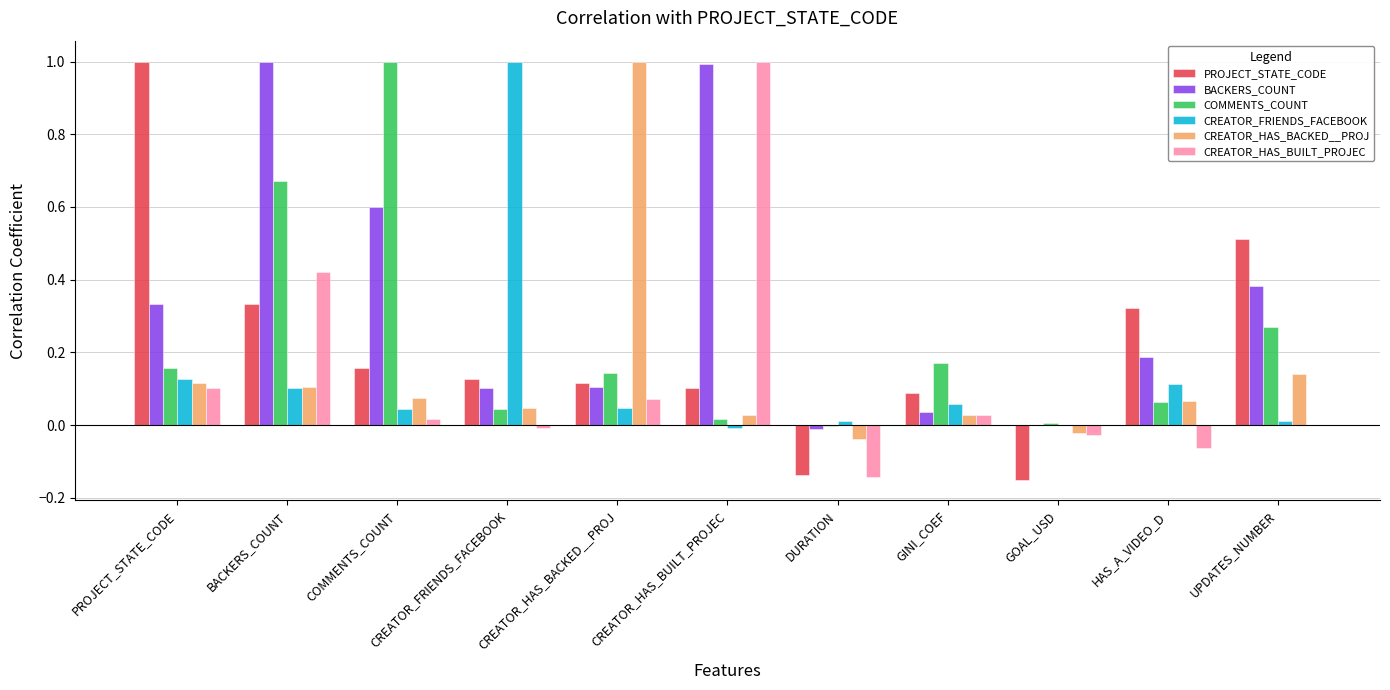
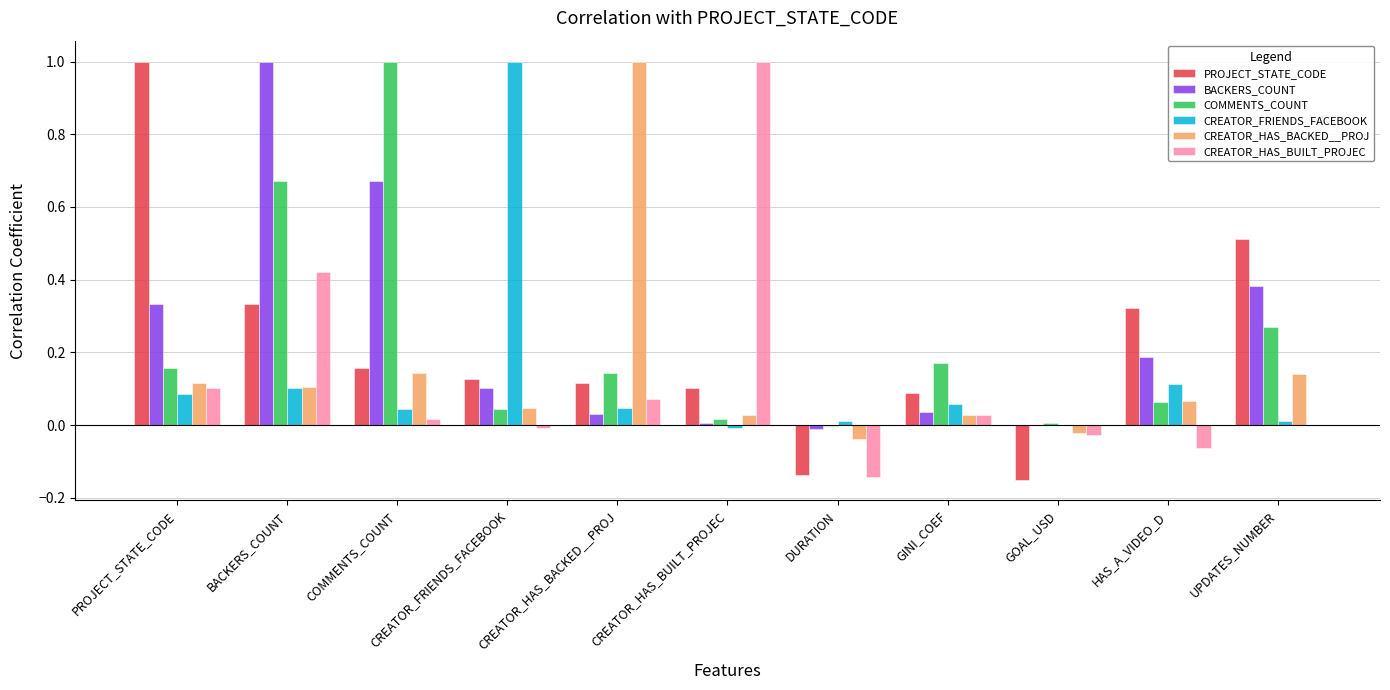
  {
    "PROJECT_STATE_CODE": {
      "PROJECT_STATE_CODE": 1.00,
      "BACKERS_COUNT": 0.33,
      "COMMENTS_COUNT": 0.16,
      "CREATOR_FRIENDS_FACEBOOK": 0.13,
      "CREATOR_HAS_BACKED__PROJ": 0.12,
      "CREATOR_HAS_BUILT_PROJEC": 0.10,
      "DURATION": -0.14,
      "GINI_COEF": 0.09,
      "GOAL_USD": -0.15,
      "HAS_A_VIDEO_D": 0.32,
      "UPDATES_NUMBER": 0.51
    },
    "BACKERS_COUNT": {
      "PROJECT_STATE_CODE": 0.33,
      "BACKERS_COUNT": 1.00,
-     "COMMENTS_COUNT": 0.60,
+     "COMMENTS_COUNT": 0.67,
      "CREATOR_FRIENDS_FACEBOOK": 0.10,
-     "CREATOR_HAS_BACKED__PROJ": 0.10,
-     "CREATOR_HAS_BUILT_PROJEC": 0.99,
+     "CREATOR_HAS_BACKED__PROJ": 0.03,
+     "CREATOR_HAS_BUILT_PROJEC": 0.01,
      "DURATION": -0.01,
      "GINI_COEF": 0.04,
      "HAS_A_VIDEO_D": 0.19,
      "UPDATES_NUMBER": 0.38
    },
    "COMMENTS_COUNT": {
      "PROJECT_STATE_CODE": 0.16,
      "BACKERS_COUNT": 0.67,
      "COMMENTS_COUNT": 1.00,
      "CREATOR_FRIENDS_FACEBOOK": 0.04,
      "CREATOR_HAS_BACKED__PROJ": 0.14,
      "CREATOR_HAS_BUILT_PROJEC": 0.02,
      "GINI_COEF": 0.17,
      "HAS_A_VIDEO_D": 0.06,
      "UPDATES_NUMBER": 0.27
    },
    "CREATOR_FRIENDS_FACEBOOK": {
-     "PROJECT_STATE_CODE": 0.13,
+     "PROJECT_STATE_CODE": 0.08,
      "BACKERS_COUNT": 0.10,
      "COMMENTS_COUNT": 0.04,
      "CREATOR_FRIENDS_FACEBOOK": 1.00,
      "CREATOR_HAS_BACKED__PROJ": 0.05,
      "CREATOR_HAS_BUILT_PROJEC": -0.01,
      "DURATION": 0.01,
      "GINI_COEF": 0.06,
      "HAS_A_VIDEO_D": 0.11,
      "UPDATES_NUMBER": 0.01
    },
    "CREATOR_HAS_BACKED__PROJ": {
      "PROJECT_STATE_CODE": 0.12,
      "BACKERS_COUNT": 0.10,
-     "COMMENTS_COUNT": 0.07,
+     "COMMENTS_COUNT": 0.14,
      "CREATOR_FRIENDS_FACEBOOK": 0.05,
      "CREATOR_HAS_BACKED__PROJ": 1.00,
      "CREATOR_HAS_BUILT_PROJEC": 0.03,
      "DURATION": -0.04,
      "GINI_COEF": 0.03,
      "GOAL_USD": -0.02,
      "HAS_A_VIDEO_D": 0.07,
      "UPDATES_NUMBER": 0.14
    },
    "CREATOR_HAS_BUILT_PROJEC": {
      "PROJECT_STATE_CODE": 0.10,
      "BACKERS_COUNT": 0.42,
      "COMMENTS_COUNT": 0.02,
      "CREATOR_FRIENDS_FACEBOOK": -0.01,
      "CREATOR_HAS_BACKED__PROJ": 0.07,
      "CREATOR_HAS_BUILT_PROJEC": 1.00,
      "DURATION": -0.14,
      "GINI_COEF": 0.03,
      "GOAL_USD": -0.03,
      "HAS_A_VIDEO_D": -0.06
    }
  }
